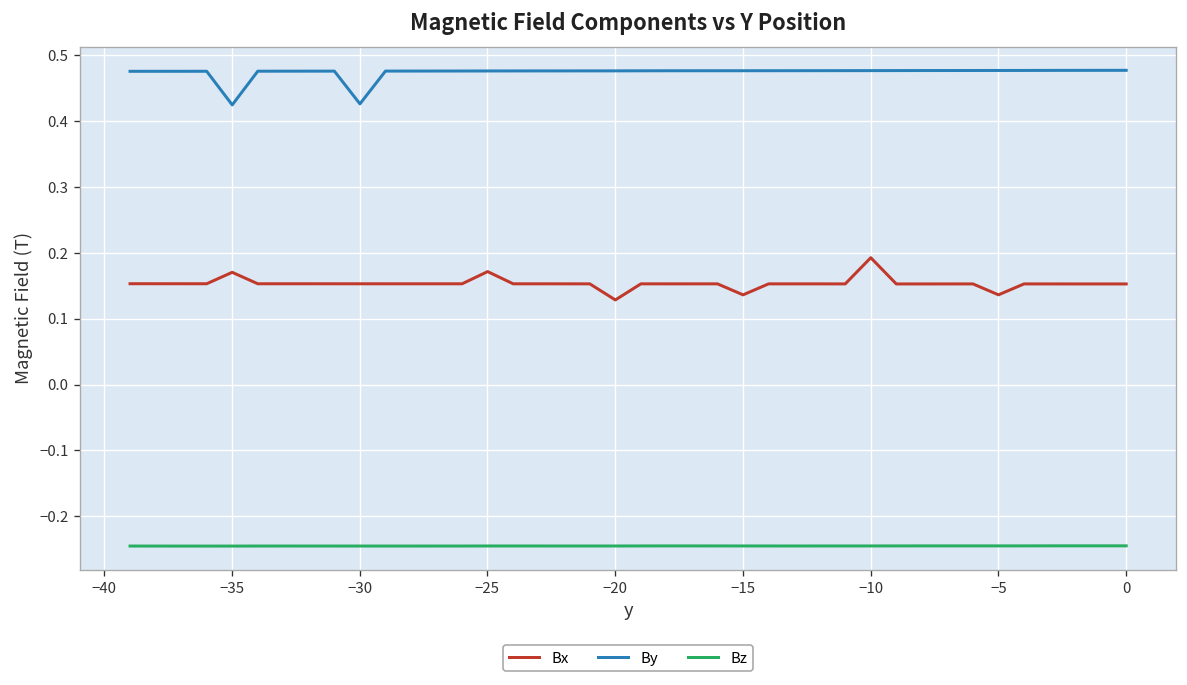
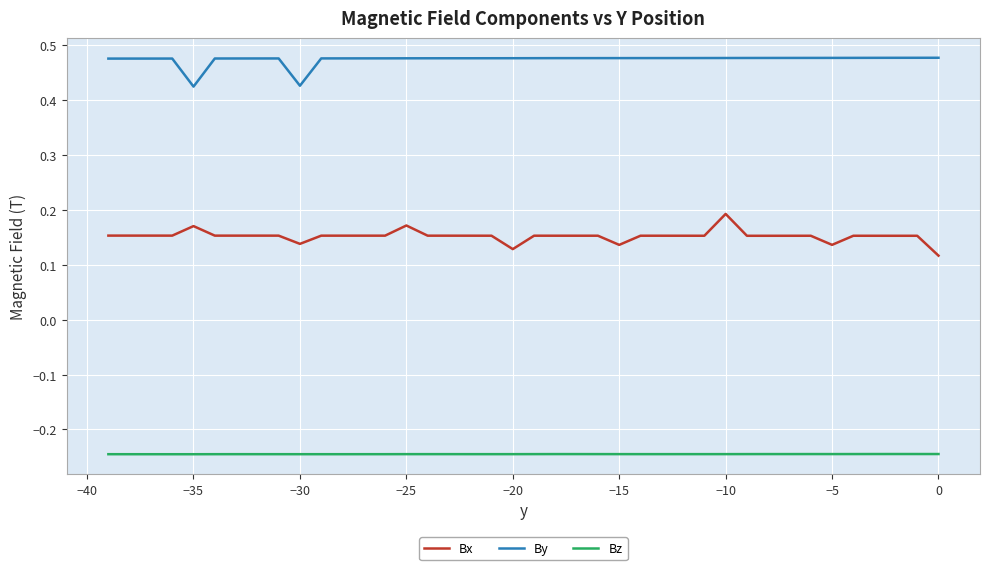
  {
    "Bx": {
      "−35": 0.17,
-     "−30": 0.15,
+     "−30": 0.14,
      "−25": 0.17,
      "−20": 0.13,
      "−15": 0.14,
      "−10": 0.19,
      "−5": 0.14,
-     "0": 0.15
+     "0": 0.12
    },
    "By": {
      "−35": 0.42,
      "−30": 0.43,
      "−25": 0.48,
      "−20": 0.48,
      "−15": 0.48,
      "−10": 0.48,
      "−5": 0.48,
      "0": 0.48
    },
    "Bz": {
      "−35": -0.25,
      "−30": -0.25,
      "−25": -0.25,
      "−20": -0.25,
      "−15": -0.24,
      "−10": -0.24,
      "−5": -0.24,
      "0": -0.24
    }
  }
